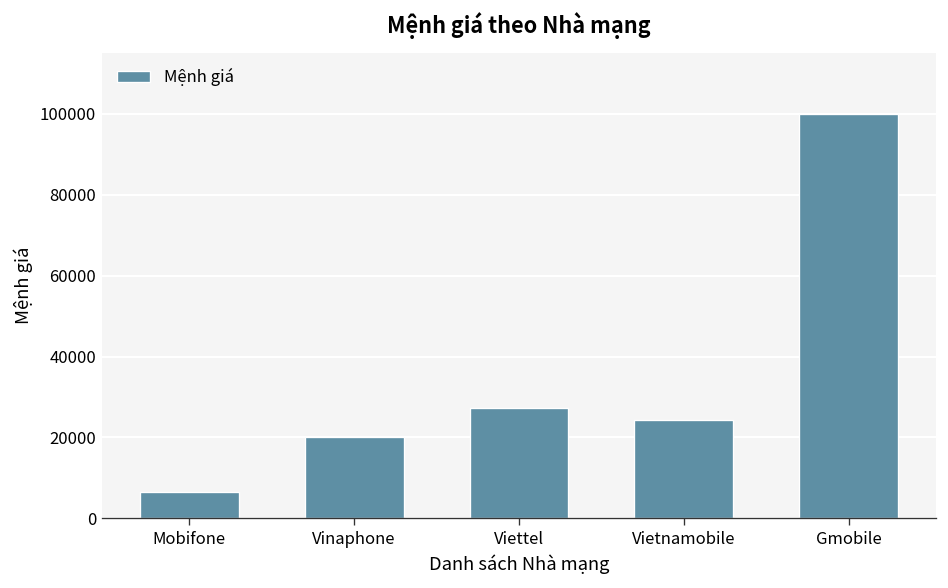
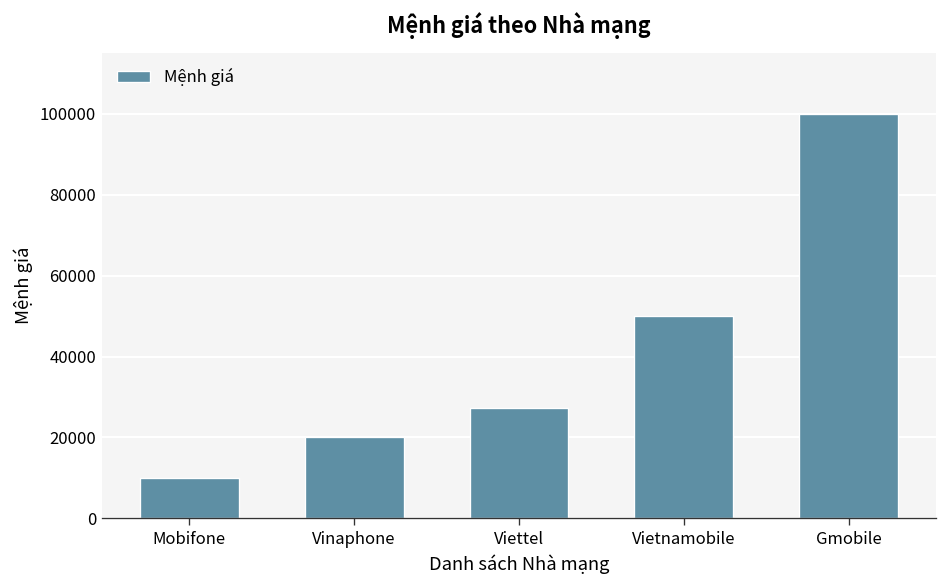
  {
-   "Mobifone": 6000,
+   "Mobifone": 10000,
    "Vinaphone": 20000,
    "Viettel": 27000,
-   "Vietnamobile": 24000,
+   "Vietnamobile": 50000,
    "Gmobile": 100000
  }
